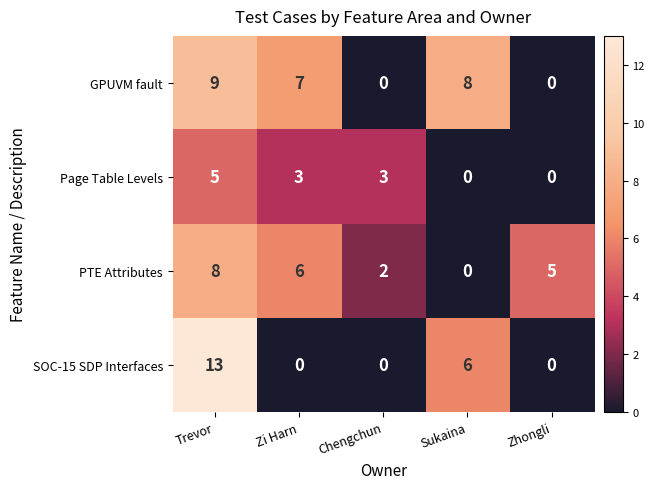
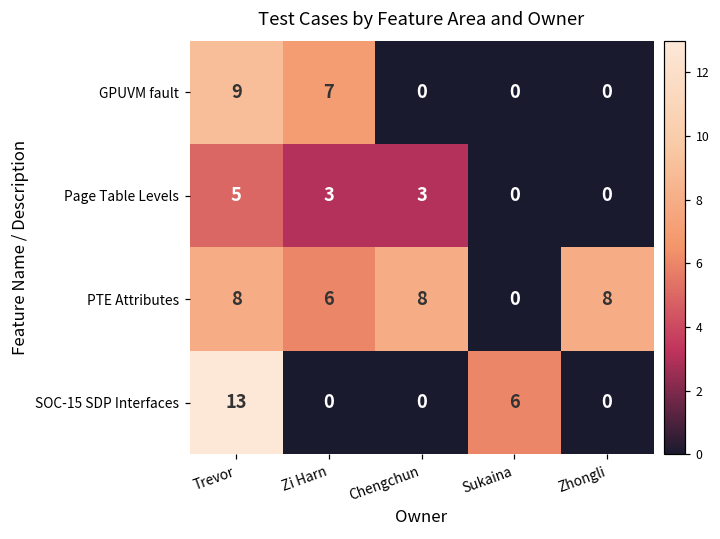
  {
    "GPUVM fault": {
      "Trevor": 9,
      "Zi Harn": 7,
      "Chengchun": 0,
-     "Sukaina": 8,
+     "Sukaina": 0,
      "Zhongli": 0
    },
    "Page Table Levels": {
      "Trevor": 5,
      "Zi Harn": 3,
      "Chengchun": 3,
      "Sukaina": 0,
      "Zhongli": 0
    },
    "PTE Attributes": {
      "Trevor": 8,
      "Zi Harn": 6,
-     "Chengchun": 2,
+     "Chengchun": 8,
      "Sukaina": 0,
-     "Zhongli": 5
+     "Zhongli": 8
    },
    "SOC-15 SDP Interfaces": {
      "Trevor": 13,
      "Zi Harn": 0,
      "Chengchun": 0,
      "Sukaina": 6,
      "Zhongli": 0
    }
  }
